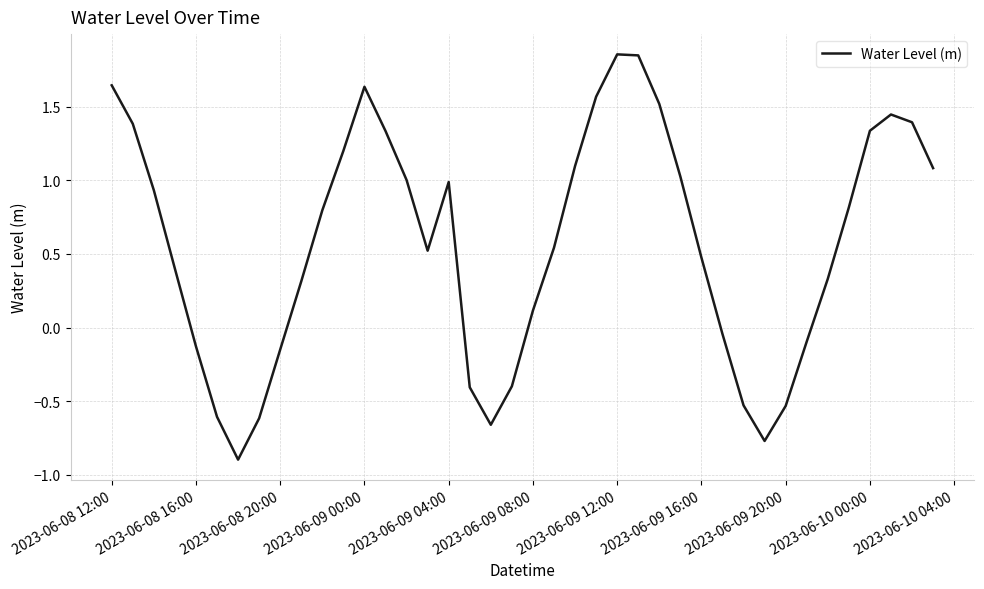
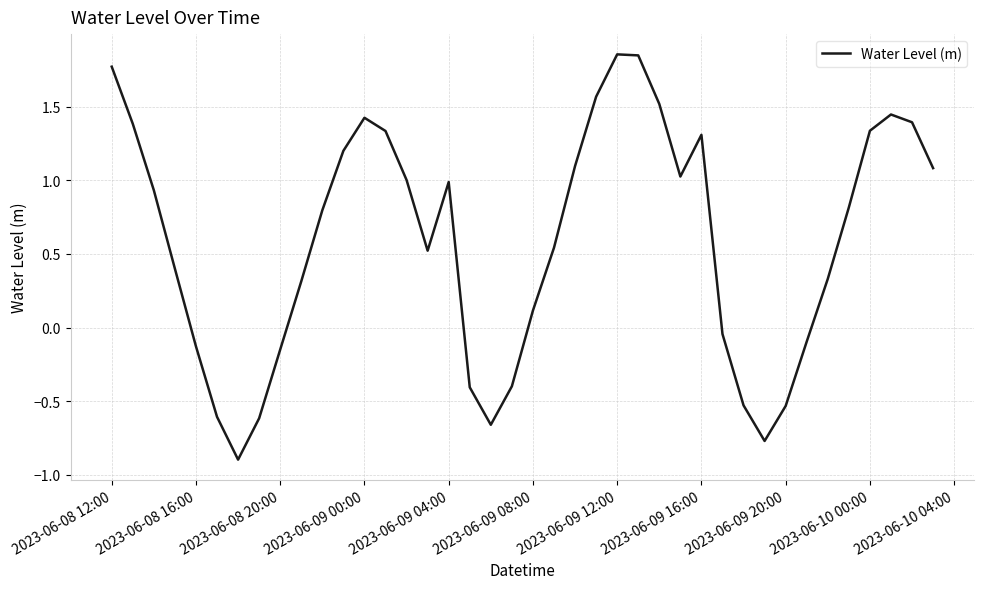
  {
-   "2023-06-08 12:00": 1.65,
+   "2023-06-08 12:00": 1.77,
    "2023-06-08 16:00": -0.13,
    "2023-06-08 20:00": -0.15,
-   "2023-06-09 00:00": 1.64,
+   "2023-06-09 00:00": 1.42,
    "2023-06-09 04:00": 0.99,
    "2023-06-09 08:00": 0.12,
    "2023-06-09 12:00": 1.86,
-   "2023-06-09 16:00": 0.48,
+   "2023-06-09 16:00": 1.31,
    "2023-06-09 20:00": -0.53,
    "2023-06-10 00:00": 1.34
  }
